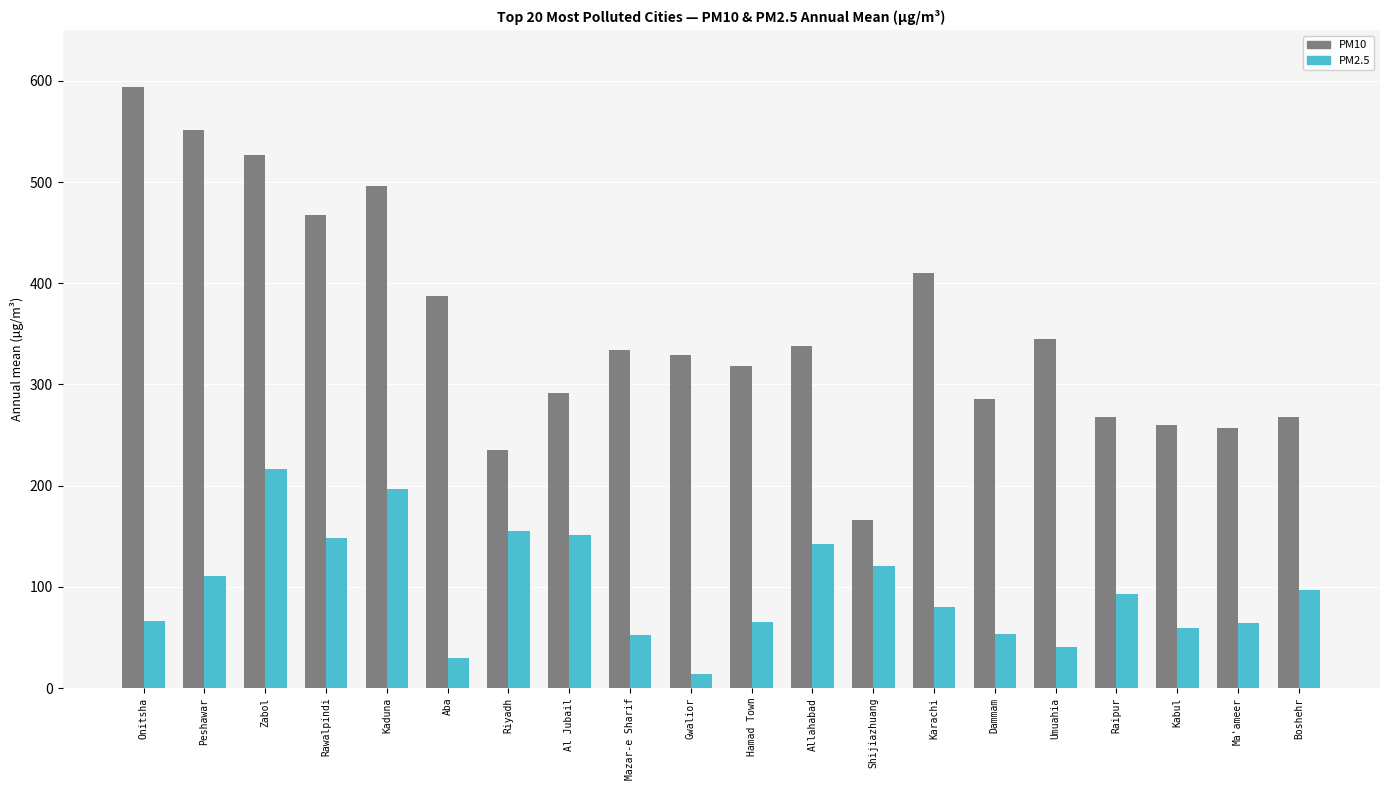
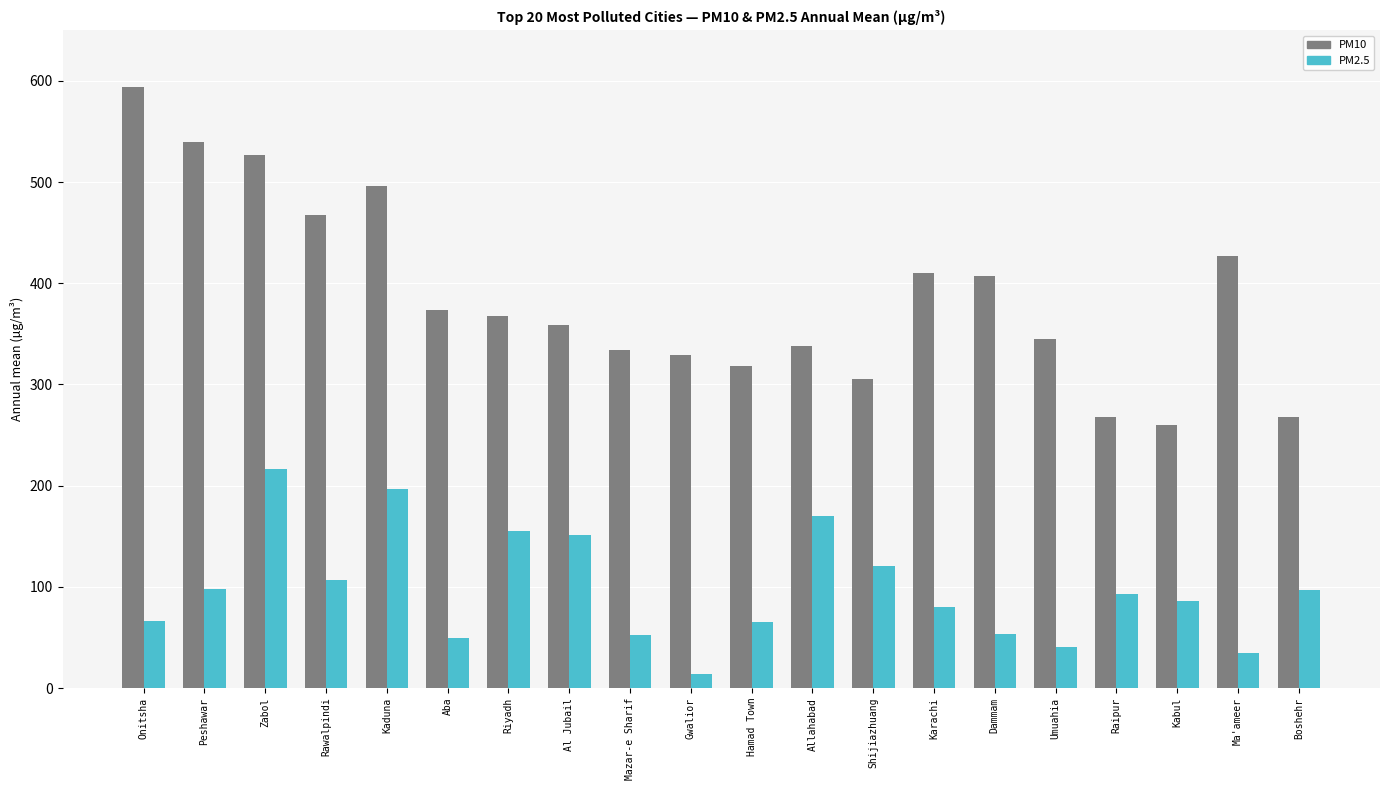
  {
    "PM10": {
      "Onitsha": 594,
-     "Peshawar": 551,
+     "Peshawar": 540,
      "Zabol": 527,
      "Rawalpindi": 467,
      "Kaduna": 496,
-     "Aba": 387,
-     "Riyadh": 235,
-     "Al Jubail": 291,
+     "Aba": 373,
+     "Riyadh": 368,
+     "Al Jubail": 359,
      "Mazar-e Sharif": 334,
      "Gwalior": 329,
      "Hamad Town": 318,
      "Allahabad": 338,
-     "Shijiazhuang": 166,
+     "Shijiazhuang": 305,
      "Karachi": 410,
-     "Dammam": 286,
+     "Dammam": 407,
      "Umuahia": 345,
      "Raipur": 268,
      "Kabul": 260,
-     "Ma'ameer": 257,
+     "Ma'ameer": 427,
      "Boshehr": 268
    },
    "PM2.5": {
      "Onitsha": 66,
-     "Peshawar": 111,
+     "Peshawar": 98,
      "Zabol": 217,
-     "Rawalpindi": 149,
+     "Rawalpindi": 107,
      "Kaduna": 196,
-     "Aba": 30,
+     "Aba": 50,
      "Riyadh": 156,
      "Al Jubail": 152,
      "Mazar-e Sharif": 53,
      "Gwalior": 13,
      "Hamad Town": 66,
-     "Allahabad": 143,
+     "Allahabad": 170,
      "Shijiazhuang": 121,
      "Karachi": 80,
      "Dammam": 54,
      "Umuahia": 40,
      "Raipur": 93,
-     "Kabul": 59,
-     "Ma'ameer": 64,
+     "Kabul": 86,
+     "Ma'ameer": 34,
      "Boshehr": 97
    }
  }
